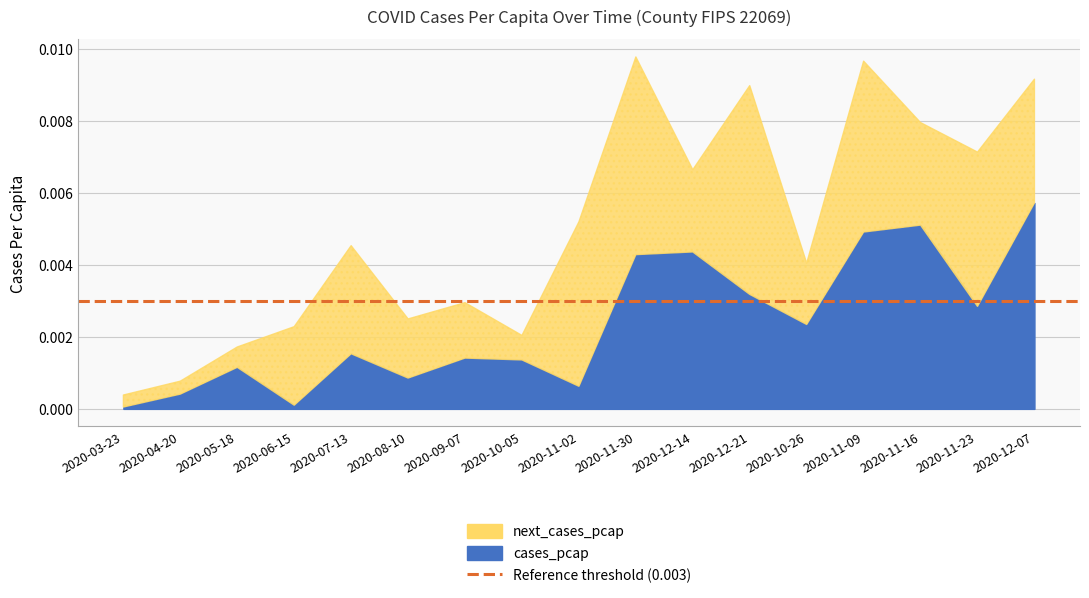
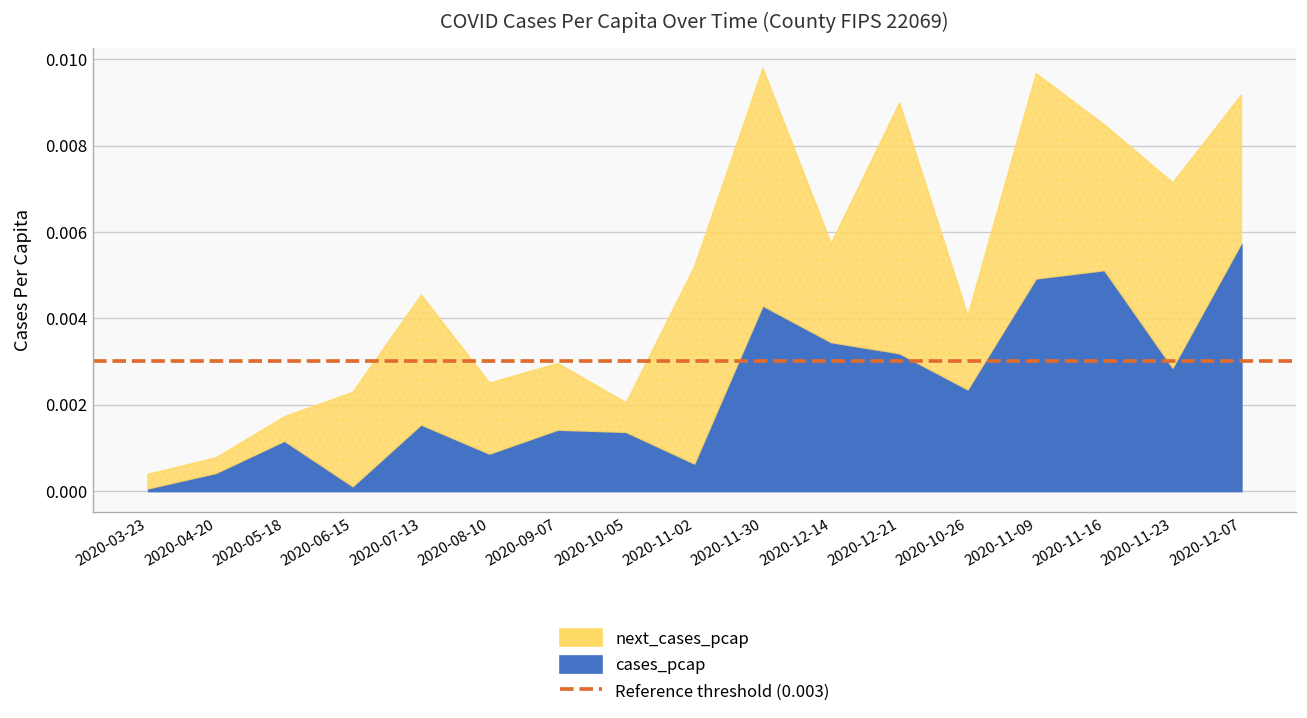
  {
    "cases_pcap": {
      "2020-04-20": 0.0004,
      "2020-05-18": 0.0012,
      "2020-06-15": 0.0001,
      "2020-07-13": 0.0015,
      "2020-08-10": 0.0009,
      "2020-09-07": 0.0014,
      "2020-10-05": 0.0014,
      "2020-11-02": 0.0006,
      "2020-11-30": 0.0043,
-     "2020-12-14": 0.0044,
+     "2020-12-14": 0.0034,
      "2020-12-21": 0.0032,
      "2020-10-26": 0.0023,
      "2020-11-09": 0.0049,
      "2020-11-16": 0.0051,
      "2020-11-23": 0.0028,
      "2020-12-07": 0.0057
    },
    "next_cases_pcap": {
      "2020-03-23": 0.0003,
      "2020-04-20": 0.0004,
      "2020-05-18": 0.0006,
      "2020-06-15": 0.0022,
      "2020-07-13": 0.0030,
      "2020-08-10": 0.0016,
      "2020-09-07": 0.0015,
      "2020-10-05": 0.0007,
      "2020-11-02": 0.0046,
      "2020-11-30": 0.0055,
      "2020-12-14": 0.0023,
      "2020-12-21": 0.0058,
      "2020-10-26": 0.0017,
      "2020-11-09": 0.0047,
-     "2020-11-16": 0.0028,
+     "2020-11-16": 0.0034,
      "2020-11-23": 0.0043,
      "2020-12-07": 0.0034
    }
  }
